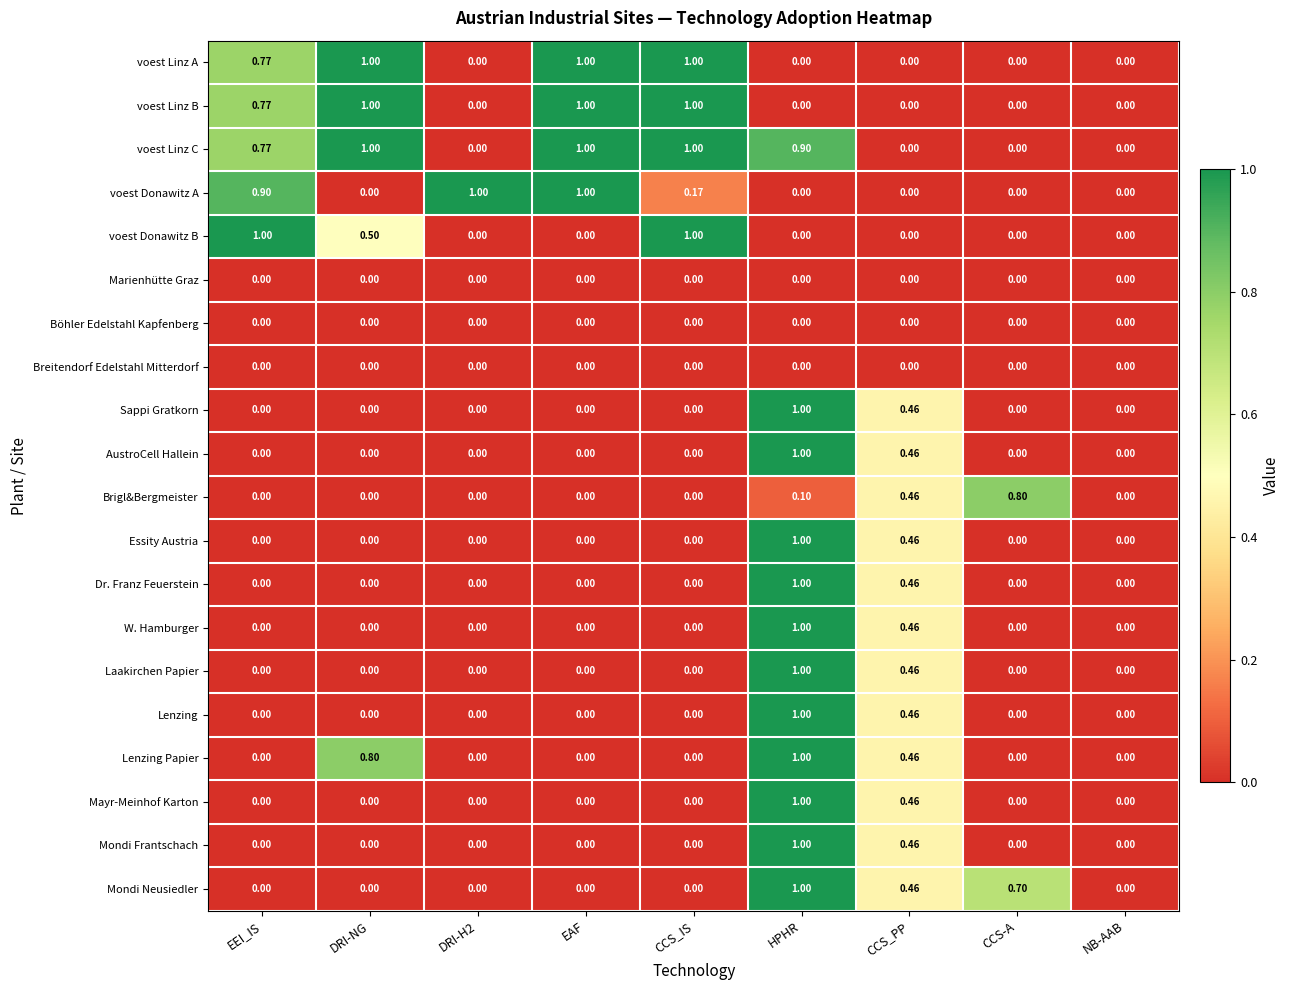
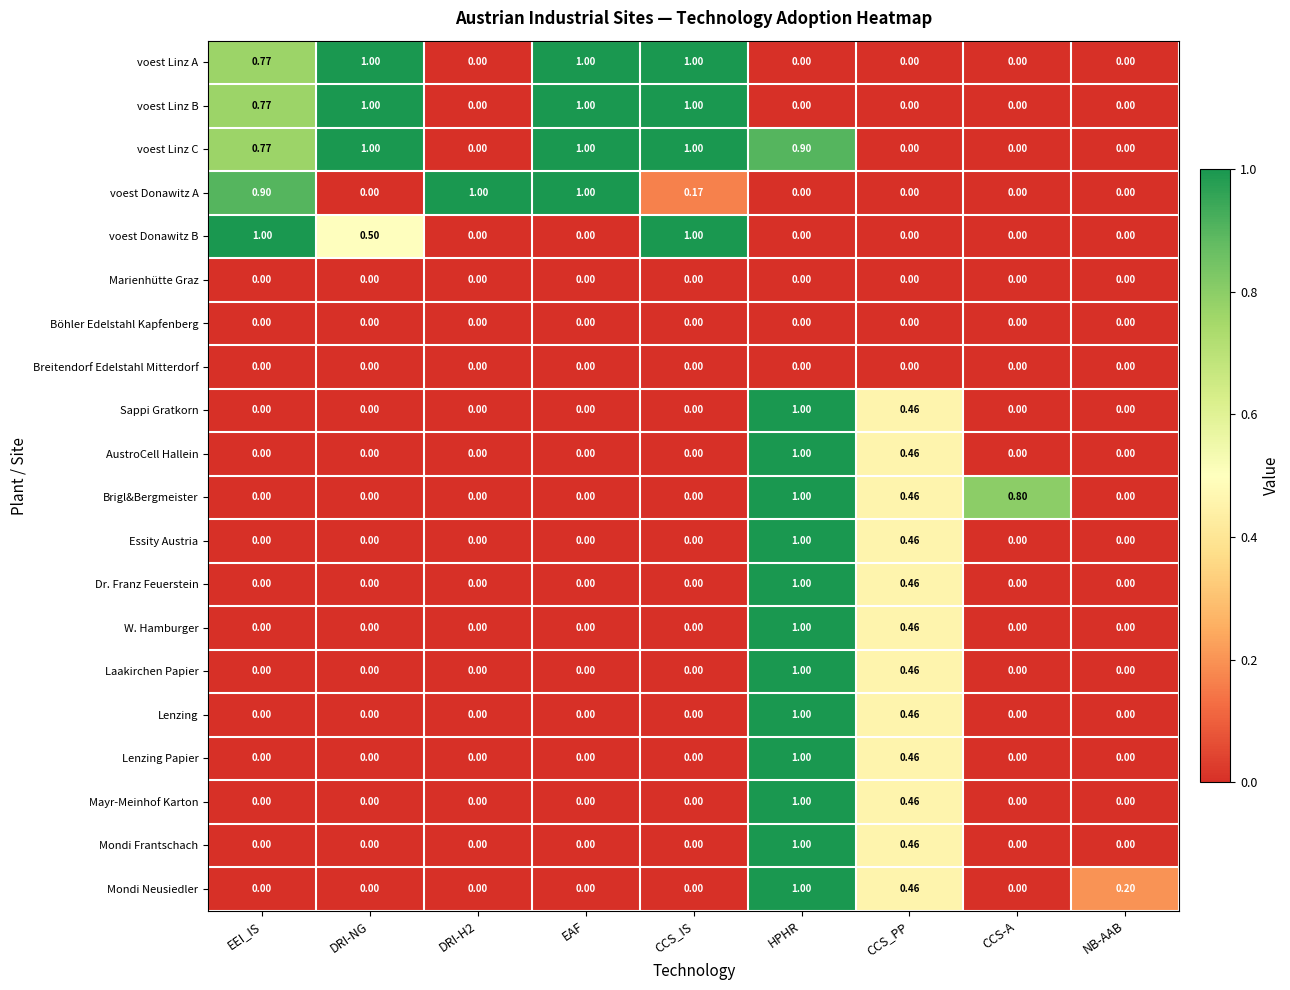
  {
    "voest Linz A": {
      "EEI_IS": 0.77,
      "DRI-NG": 1.00,
      "DRI-H2": 0.00,
      "EAF": 1.00,
      "CCS_IS": 1.00,
      "HPHR": 0.00,
      "CCS_PP": 0.00,
      "CCS-A": 0.00,
      "NB-AAB": 0.00
    },
    "voest Linz B": {
      "EEI_IS": 0.77,
      "DRI-NG": 1.00,
      "DRI-H2": 0.00,
      "EAF": 1.00,
      "CCS_IS": 1.00,
      "HPHR": 0.00,
      "CCS_PP": 0.00,
      "CCS-A": 0.00,
      "NB-AAB": 0.00
    },
    "voest Linz C": {
      "EEI_IS": 0.77,
      "DRI-NG": 1.00,
      "DRI-H2": 0.00,
      "EAF": 1.00,
      "CCS_IS": 1.00,
      "HPHR": 0.90,
      "CCS_PP": 0.00,
      "CCS-A": 0.00,
      "NB-AAB": 0.00
    },
    "voest Donawitz A": {
      "EEI_IS": 0.90,
      "DRI-NG": 0.00,
      "DRI-H2": 1.00,
      "EAF": 1.00,
      "CCS_IS": 0.17,
      "HPHR": 0.00,
      "CCS_PP": 0.00,
      "CCS-A": 0.00,
      "NB-AAB": 0.00
    },
    "voest Donawitz B": {
      "EEI_IS": 1.00,
      "DRI-NG": 0.50,
      "DRI-H2": 0.00,
      "EAF": 0.00,
      "CCS_IS": 1.00,
      "HPHR": 0.00,
      "CCS_PP": 0.00,
      "CCS-A": 0.00,
      "NB-AAB": 0.00
    },
    "Marienhütte Graz": {
      "EEI_IS": 0.00,
      "DRI-NG": 0.00,
      "DRI-H2": 0.00,
      "EAF": 0.00,
      "CCS_IS": 0.00,
      "HPHR": 0.00,
      "CCS_PP": 0.00,
      "CCS-A": 0.00,
      "NB-AAB": 0.00
    },
    "Böhler Edelstahl Kapfenberg": {
      "EEI_IS": 0.00,
      "DRI-NG": 0.00,
      "DRI-H2": 0.00,
      "EAF": 0.00,
      "CCS_IS": 0.00,
      "HPHR": 0.00,
      "CCS_PP": 0.00,
      "CCS-A": 0.00,
      "NB-AAB": 0.00
    },
    "Breitendorf Edelstahl Mitterdorf": {
      "EEI_IS": 0.00,
      "DRI-NG": 0.00,
      "DRI-H2": 0.00,
      "EAF": 0.00,
      "CCS_IS": 0.00,
      "HPHR": 0.00,
      "CCS_PP": 0.00,
      "CCS-A": 0.00,
      "NB-AAB": 0.00
    },
    "Sappi Gratkorn": {
      "EEI_IS": 0.00,
      "DRI-NG": 0.00,
      "DRI-H2": 0.00,
      "EAF": 0.00,
      "CCS_IS": 0.00,
      "HPHR": 1.00,
      "CCS_PP": 0.46,
      "CCS-A": 0.00,
      "NB-AAB": 0.00
    },
    "AustroCell Hallein": {
      "EEI_IS": 0.00,
      "DRI-NG": 0.00,
      "DRI-H2": 0.00,
      "EAF": 0.00,
      "CCS_IS": 0.00,
      "HPHR": 1.00,
      "CCS_PP": 0.46,
      "CCS-A": 0.00,
      "NB-AAB": 0.00
    },
    "Brigl&Bergmeister": {
      "EEI_IS": 0.00,
      "DRI-NG": 0.00,
      "DRI-H2": 0.00,
      "EAF": 0.00,
      "CCS_IS": 0.00,
-     "HPHR": 0.10,
+     "HPHR": 1.00,
      "CCS_PP": 0.46,
      "CCS-A": 0.80,
      "NB-AAB": 0.00
    },
    "Essity Austria": {
      "EEI_IS": 0.00,
      "DRI-NG": 0.00,
      "DRI-H2": 0.00,
      "EAF": 0.00,
      "CCS_IS": 0.00,
      "HPHR": 1.00,
      "CCS_PP": 0.46,
      "CCS-A": 0.00,
      "NB-AAB": 0.00
    },
    "Dr. Franz Feuerstein": {
      "EEI_IS": 0.00,
      "DRI-NG": 0.00,
      "DRI-H2": 0.00,
      "EAF": 0.00,
      "CCS_IS": 0.00,
      "HPHR": 1.00,
      "CCS_PP": 0.46,
      "CCS-A": 0.00,
      "NB-AAB": 0.00
    },
    "W. Hamburger": {
      "EEI_IS": 0.00,
      "DRI-NG": 0.00,
      "DRI-H2": 0.00,
      "EAF": 0.00,
      "CCS_IS": 0.00,
      "HPHR": 1.00,
      "CCS_PP": 0.46,
      "CCS-A": 0.00,
      "NB-AAB": 0.00
    },
    "Laakirchen Papier": {
      "EEI_IS": 0.00,
      "DRI-NG": 0.00,
      "DRI-H2": 0.00,
      "EAF": 0.00,
      "CCS_IS": 0.00,
      "HPHR": 1.00,
      "CCS_PP": 0.46,
      "CCS-A": 0.00,
      "NB-AAB": 0.00
    },
    "Lenzing": {
      "EEI_IS": 0.00,
      "DRI-NG": 0.00,
      "DRI-H2": 0.00,
      "EAF": 0.00,
      "CCS_IS": 0.00,
      "HPHR": 1.00,
      "CCS_PP": 0.46,
      "CCS-A": 0.00,
      "NB-AAB": 0.00
    },
    "Lenzing Papier": {
      "EEI_IS": 0.00,
-     "DRI-NG": 0.80,
+     "DRI-NG": 0.00,
      "DRI-H2": 0.00,
      "EAF": 0.00,
      "CCS_IS": 0.00,
      "HPHR": 1.00,
      "CCS_PP": 0.46,
      "CCS-A": 0.00,
      "NB-AAB": 0.00
    },
    "Mayr-Meinhof Karton": {
      "EEI_IS": 0.00,
      "DRI-NG": 0.00,
      "DRI-H2": 0.00,
      "EAF": 0.00,
      "CCS_IS": 0.00,
      "HPHR": 1.00,
      "CCS_PP": 0.46,
      "CCS-A": 0.00,
      "NB-AAB": 0.00
    },
    "Mondi Frantschach": {
      "EEI_IS": 0.00,
      "DRI-NG": 0.00,
      "DRI-H2": 0.00,
      "EAF": 0.00,
      "CCS_IS": 0.00,
      "HPHR": 1.00,
      "CCS_PP": 0.46,
      "CCS-A": 0.00,
      "NB-AAB": 0.00
    },
    "Mondi Neusiedler": {
      "EEI_IS": 0.00,
      "DRI-NG": 0.00,
      "DRI-H2": 0.00,
      "EAF": 0.00,
      "CCS_IS": 0.00,
      "HPHR": 1.00,
      "CCS_PP": 0.46,
-     "CCS-A": 0.70,
-     "NB-AAB": 0.00
+     "CCS-A": 0.00,
+     "NB-AAB": 0.20
    }
  }
